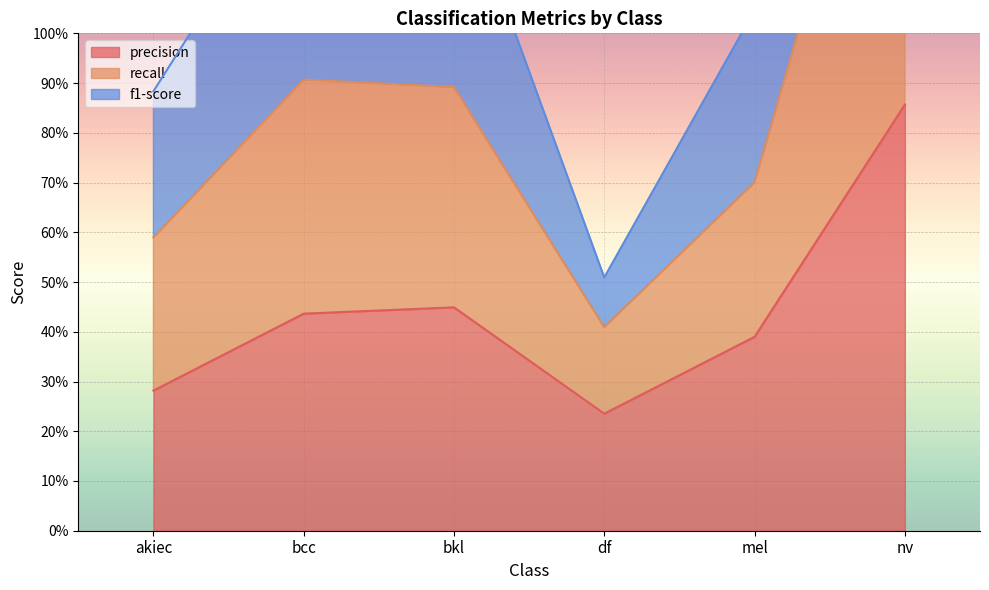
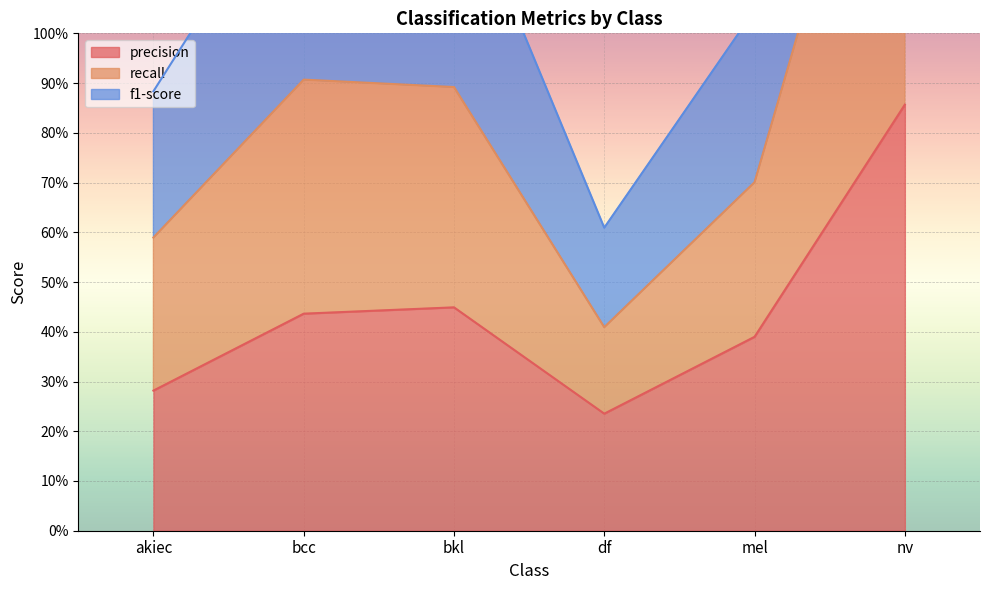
  {
    "f1-score": {
-     "df": "10%"
+     "df": "20%"
    }
  }
